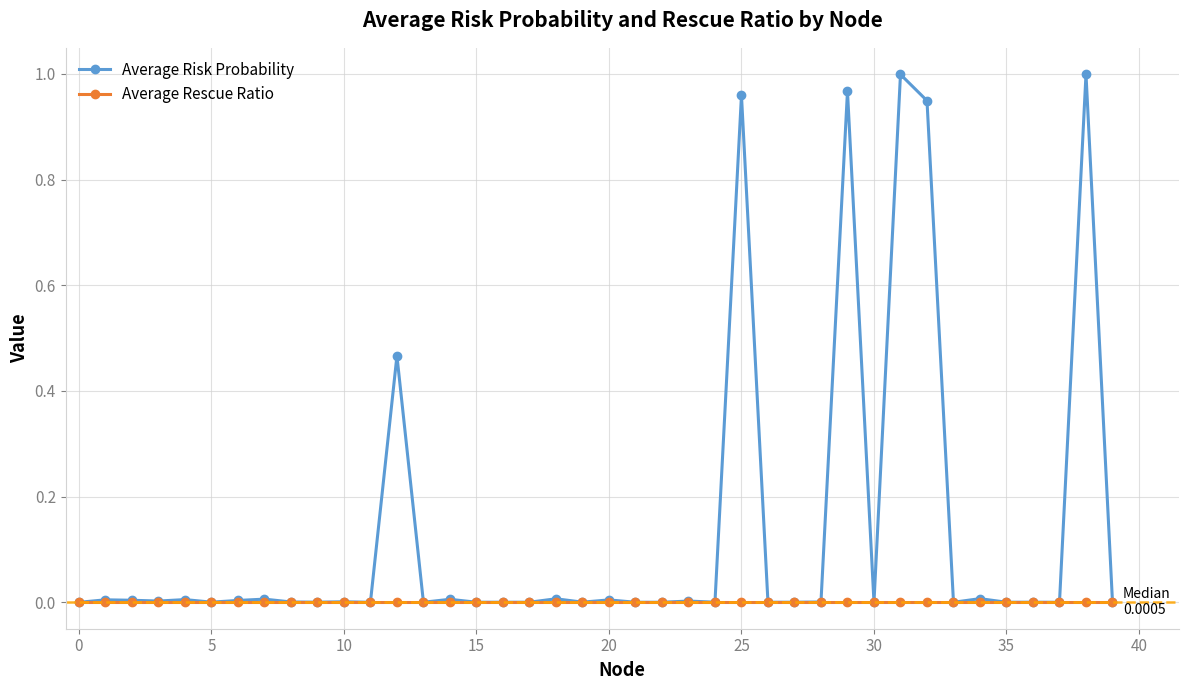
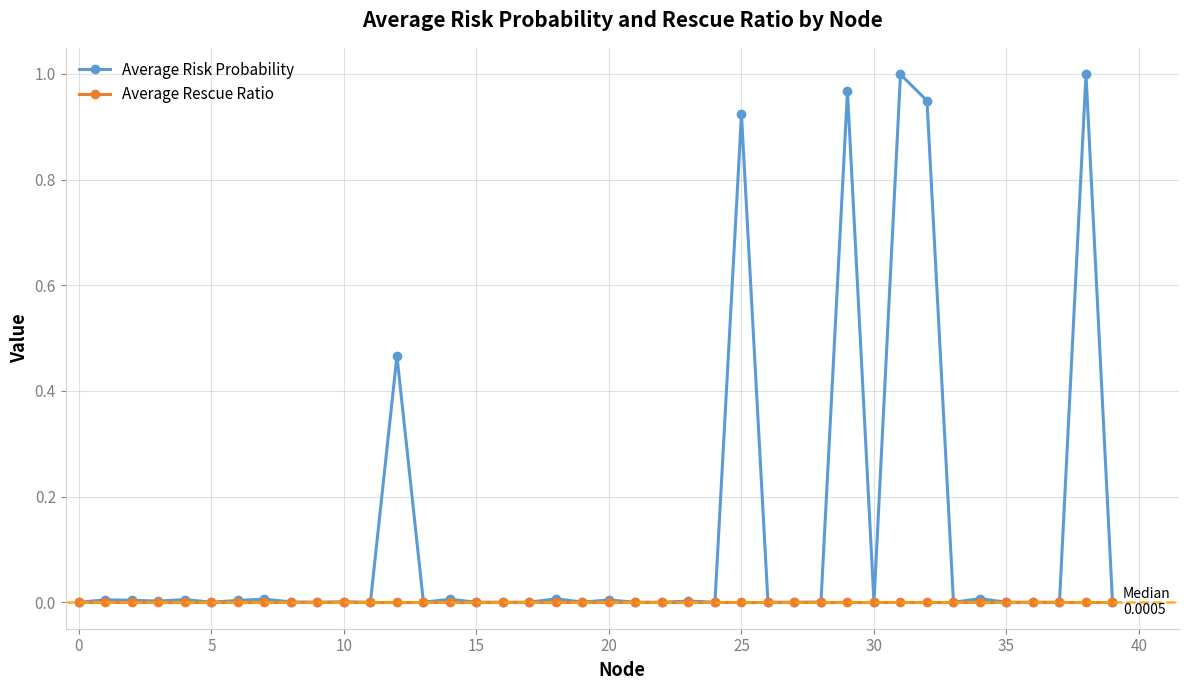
  {
    "Average Risk Probability": {
-     "25": 0.96
+     "25": 0.92
    },
    "Average Rescue Ratio": {
      "25": 0.00
    }
  }
